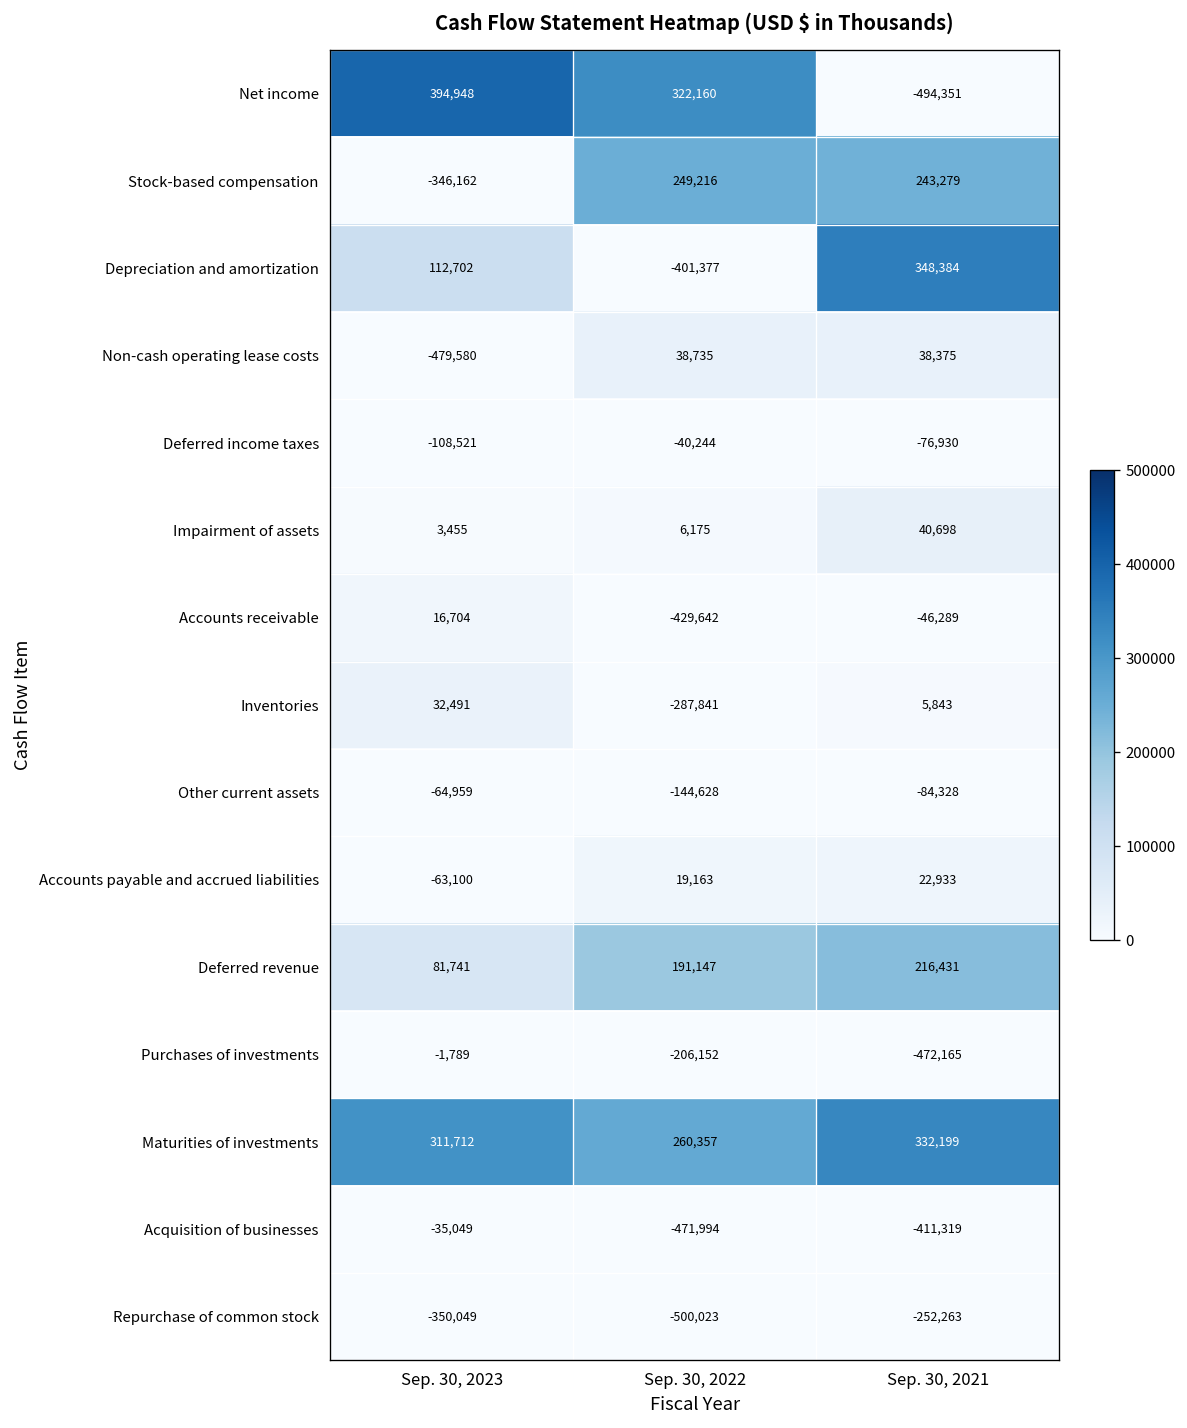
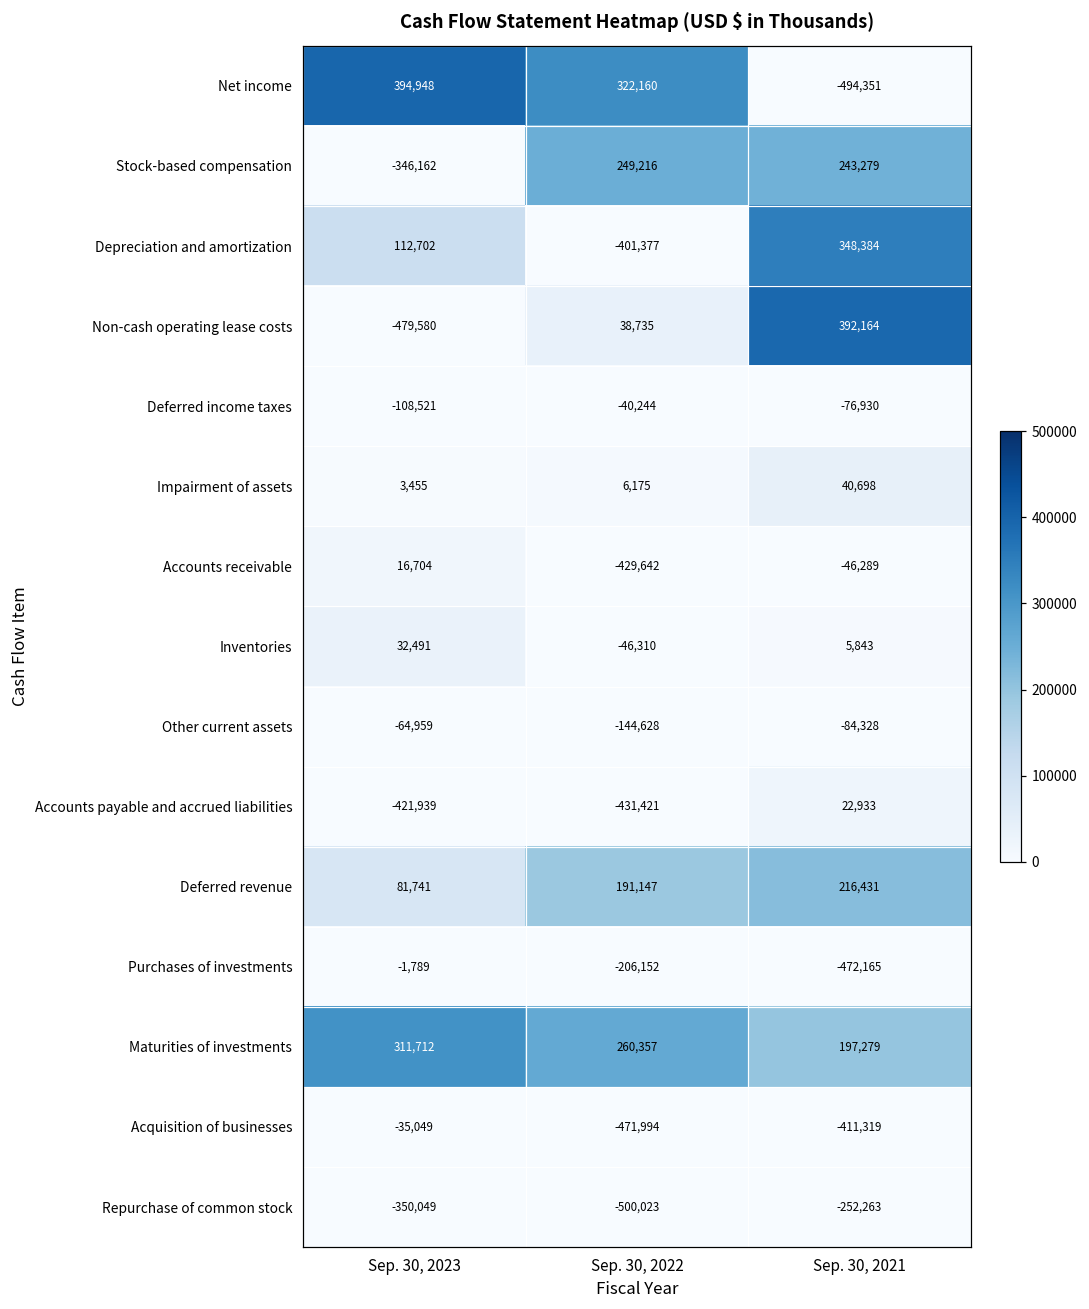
  {
    "Net income": {
      "Sep. 30, 2023": "394,948",
      "Sep. 30, 2022": "322,160",
      "Sep. 30, 2021": "-494,351"
    },
    "Stock-based compensation": {
      "Sep. 30, 2023": "-346,162",
      "Sep. 30, 2022": "249,216",
      "Sep. 30, 2021": "243,279"
    },
    "Depreciation and amortization": {
      "Sep. 30, 2023": "112,702",
      "Sep. 30, 2022": "-401,377",
      "Sep. 30, 2021": "348,384"
    },
    "Non-cash operating lease costs": {
      "Sep. 30, 2023": "-479,580",
      "Sep. 30, 2022": "38,735",
-     "Sep. 30, 2021": "38,375"
+     "Sep. 30, 2021": "392,164"
    },
    "Deferred income taxes": {
      "Sep. 30, 2023": "-108,521",
      "Sep. 30, 2022": "-40,244",
      "Sep. 30, 2021": "-76,930"
    },
    "Impairment of assets": {
      "Sep. 30, 2023": "3,455",
      "Sep. 30, 2022": "6,175",
      "Sep. 30, 2021": "40,698"
    },
    "Accounts receivable": {
      "Sep. 30, 2023": "16,704",
      "Sep. 30, 2022": "-429,642",
      "Sep. 30, 2021": "-46,289"
    },
    "Inventories": {
      "Sep. 30, 2023": "32,491",
-     "Sep. 30, 2022": "-287,841",
+     "Sep. 30, 2022": "-46,310",
      "Sep. 30, 2021": "5,843"
    },
    "Other current assets": {
      "Sep. 30, 2023": "-64,959",
      "Sep. 30, 2022": "-144,628",
      "Sep. 30, 2021": "-84,328"
    },
    "Accounts payable and accrued liabilities": {
-     "Sep. 30, 2023": "-63,100",
-     "Sep. 30, 2022": "19,163",
+     "Sep. 30, 2023": "-421,939",
+     "Sep. 30, 2022": "-431,421",
      "Sep. 30, 2021": "22,933"
    },
    "Deferred revenue": {
      "Sep. 30, 2023": "81,741",
      "Sep. 30, 2022": "191,147",
      "Sep. 30, 2021": "216,431"
    },
    "Purchases of investments": {
      "Sep. 30, 2023": "-1,789",
      "Sep. 30, 2022": "-206,152",
      "Sep. 30, 2021": "-472,165"
    },
    "Maturities of investments": {
      "Sep. 30, 2023": "311,712",
      "Sep. 30, 2022": "260,357",
-     "Sep. 30, 2021": "332,199"
+     "Sep. 30, 2021": "197,279"
    },
    "Acquisition of businesses": {
      "Sep. 30, 2023": "-35,049",
      "Sep. 30, 2022": "-471,994",
      "Sep. 30, 2021": "-411,319"
    },
    "Repurchase of common stock": {
      "Sep. 30, 2023": "-350,049",
      "Sep. 30, 2022": "-500,023",
      "Sep. 30, 2021": "-252,263"
    }
  }
